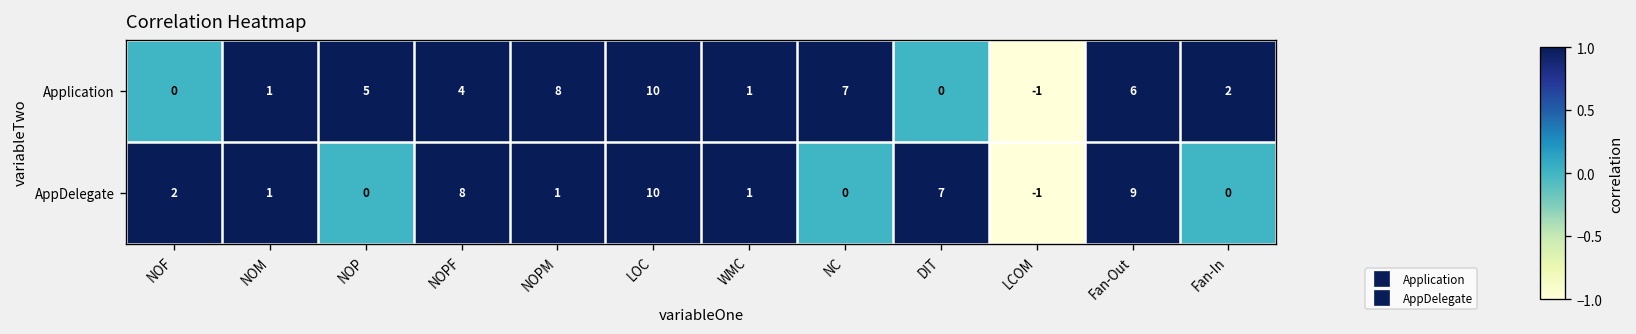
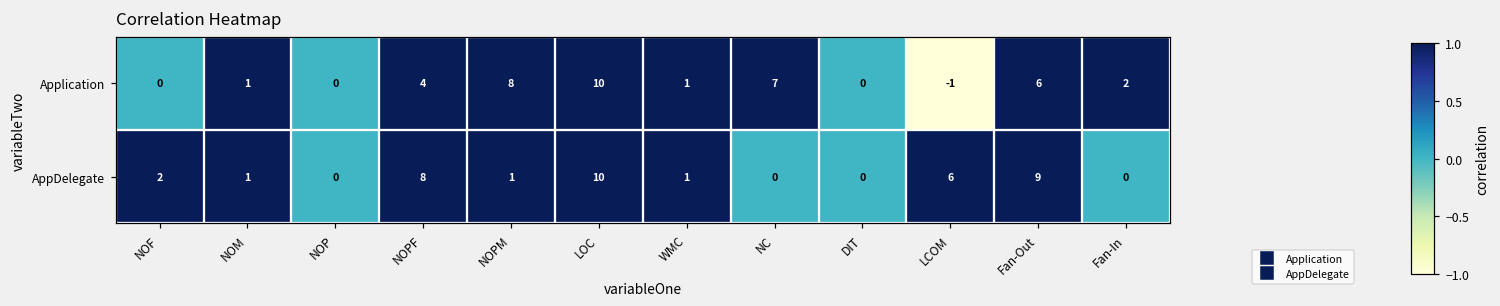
  {
    "Application": {
      "NOF": 0,
      "NOM": 1,
-     "NOP": 5,
+     "NOP": 0,
      "NOPF": 4,
      "NOPM": 8,
      "LOC": 10,
      "WMC": 1,
      "NC": 7,
      "DIT": 0,
      "LCOM": -1,
      "Fan-Out": 6,
      "Fan-In": 2
    },
    "AppDelegate": {
      "NOF": 2,
      "NOM": 1,
      "NOP": 0,
      "NOPF": 8,
      "NOPM": 1,
      "LOC": 10,
      "WMC": 1,
      "NC": 0,
-     "DIT": 7,
-     "LCOM": -1,
+     "DIT": 0,
+     "LCOM": 6,
      "Fan-Out": 9,
      "Fan-In": 0
    }
  }
